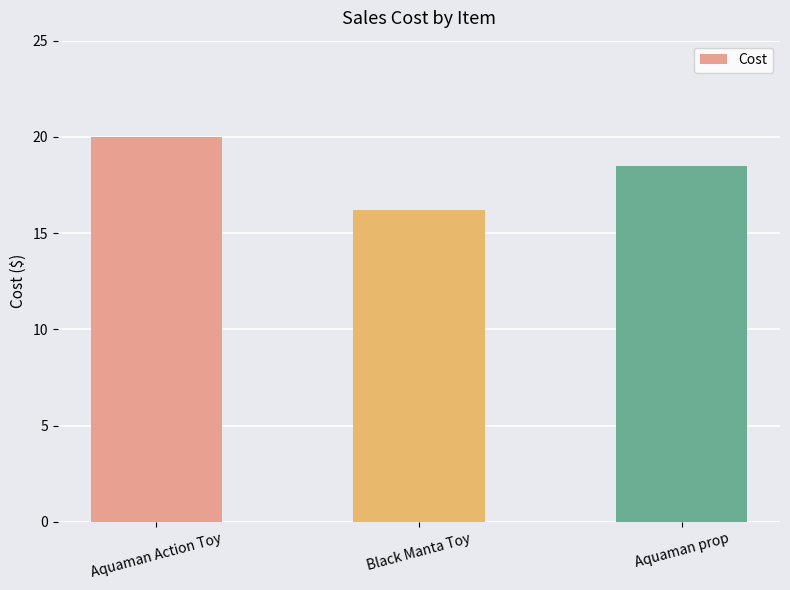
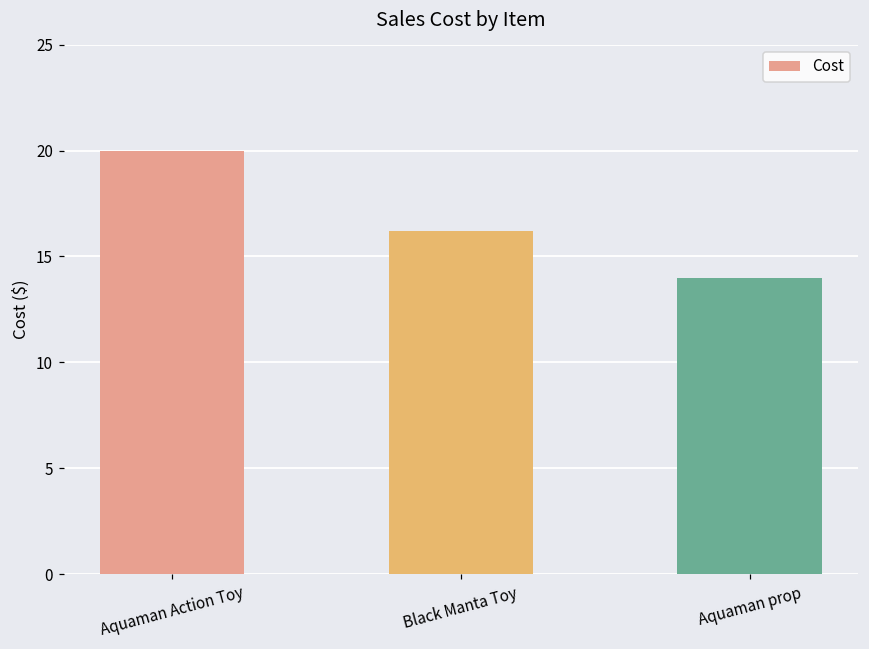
  {
    "Aquaman Action Toy": 20.0,
    "Black Manta Toy": 16.2,
-   "Aquaman prop": 18.5
+   "Aquaman prop": 14.0
  }
